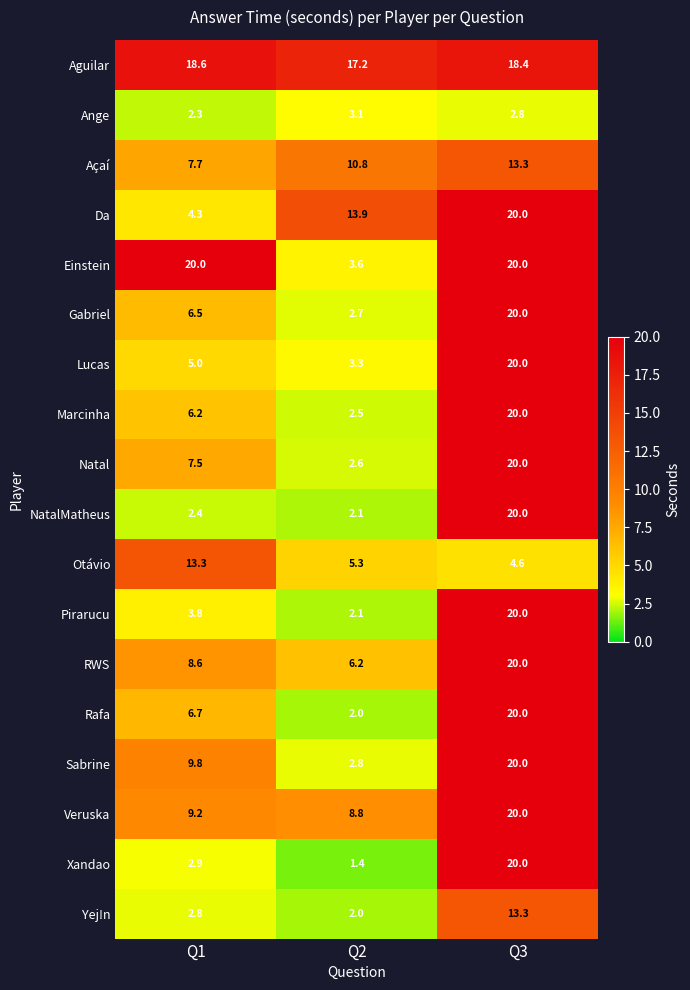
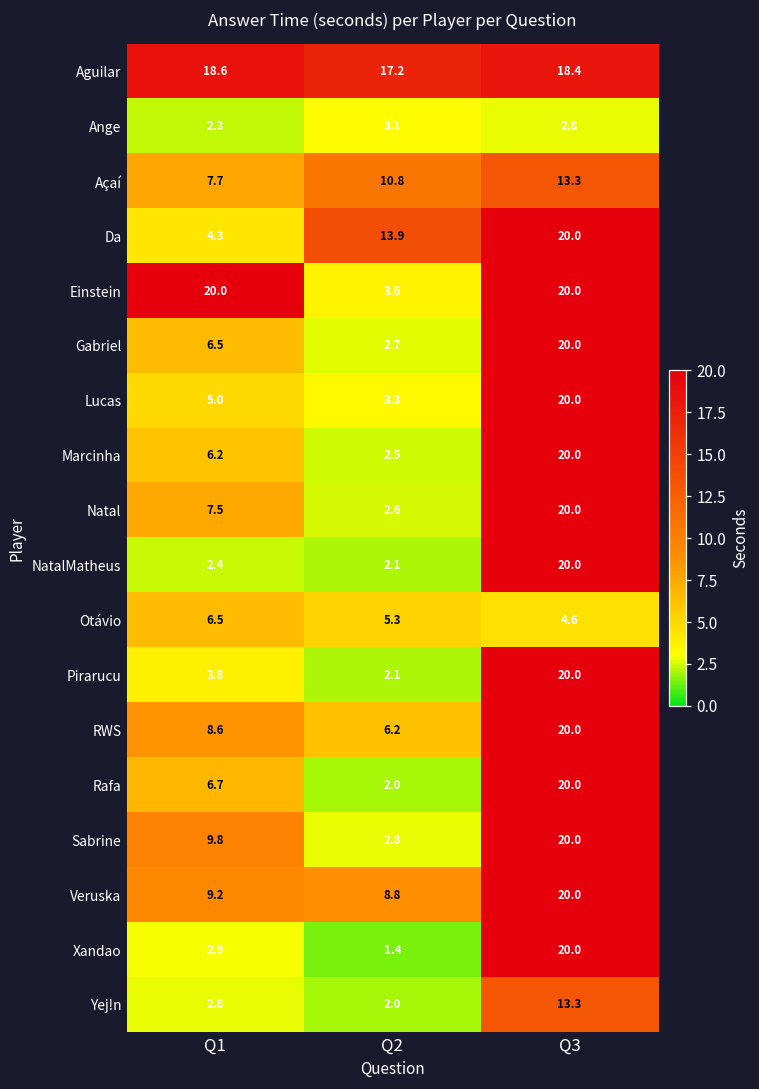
  {
    "Aguilar": {
      "Q1": 18.6,
      "Q2": 17.2,
      "Q3": 18.4
    },
    "Ange": {
      "Q1": 2.3,
      "Q2": 3.1,
      "Q3": 2.8
    },
    "Açaí": {
      "Q1": 7.7,
      "Q2": 10.8,
      "Q3": 13.3
    },
    "Da": {
      "Q1": 4.3,
      "Q2": 13.9,
      "Q3": 20.0
    },
    "Einstein": {
      "Q1": 20.0,
      "Q2": 3.6,
      "Q3": 20.0
    },
    "Gabriel": {
      "Q1": 6.5,
      "Q2": 2.7,
      "Q3": 20.0
    },
    "Lucas": {
      "Q1": 5.0,
      "Q2": 3.3,
      "Q3": 20.0
    },
    "Marcinha": {
      "Q1": 6.2,
      "Q2": 2.5,
      "Q3": 20.0
    },
    "Natal": {
      "Q1": 7.5,
      "Q2": 2.6,
      "Q3": 20.0
    },
    "NatalMatheus": {
      "Q1": 2.4,
      "Q2": 2.1,
      "Q3": 20.0
    },
    "Otávio": {
-     "Q1": 13.3,
+     "Q1": 6.5,
      "Q2": 5.3,
      "Q3": 4.6
    },
    "Pirarucu": {
      "Q1": 3.8,
      "Q2": 2.1,
      "Q3": 20.0
    },
    "RWS": {
      "Q1": 8.6,
      "Q2": 6.2,
      "Q3": 20.0
    },
    "Rafa": {
      "Q1": 6.7,
      "Q2": 2.0,
      "Q3": 20.0
    },
    "Sabrine": {
      "Q1": 9.8,
      "Q2": 2.8,
      "Q3": 20.0
    },
    "Veruska": {
      "Q1": 9.2,
      "Q2": 8.8,
      "Q3": 20.0
    },
    "Xandao": {
      "Q1": 2.9,
      "Q2": 1.4,
      "Q3": 20.0
    },
    "Yej!n": {
      "Q1": 2.8,
      "Q2": 2.0,
      "Q3": 13.3
    }
  }
